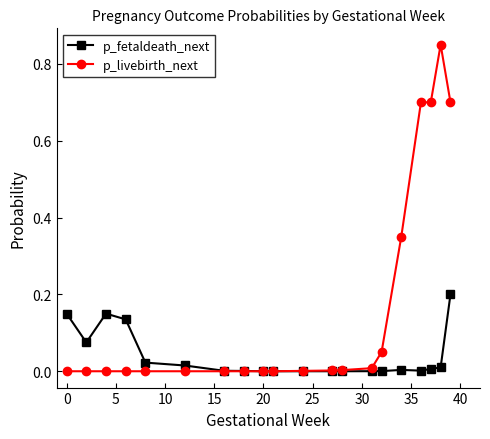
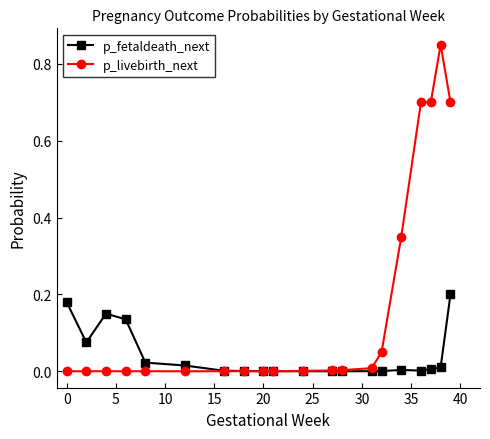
  {
    "p_fetaldeath_next": {
-     "0": 0.15
+     "0": 0.18
    },
    "p_livebirth_next": {
      "0": 0.00
    }
  }
